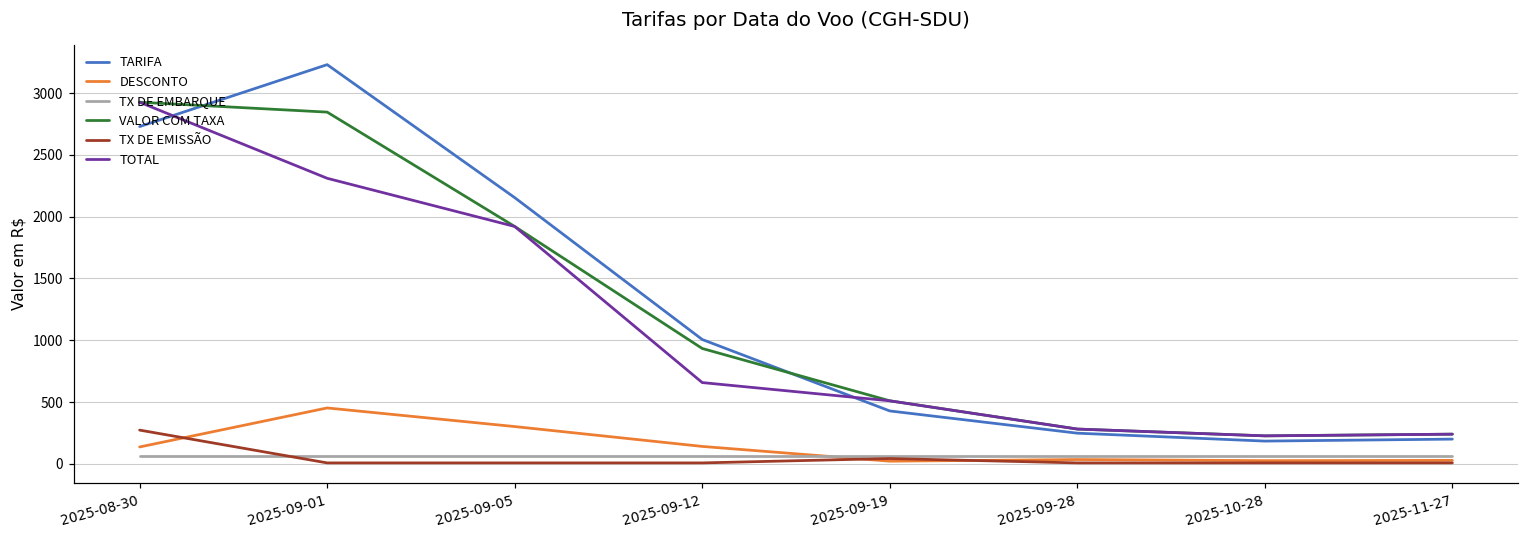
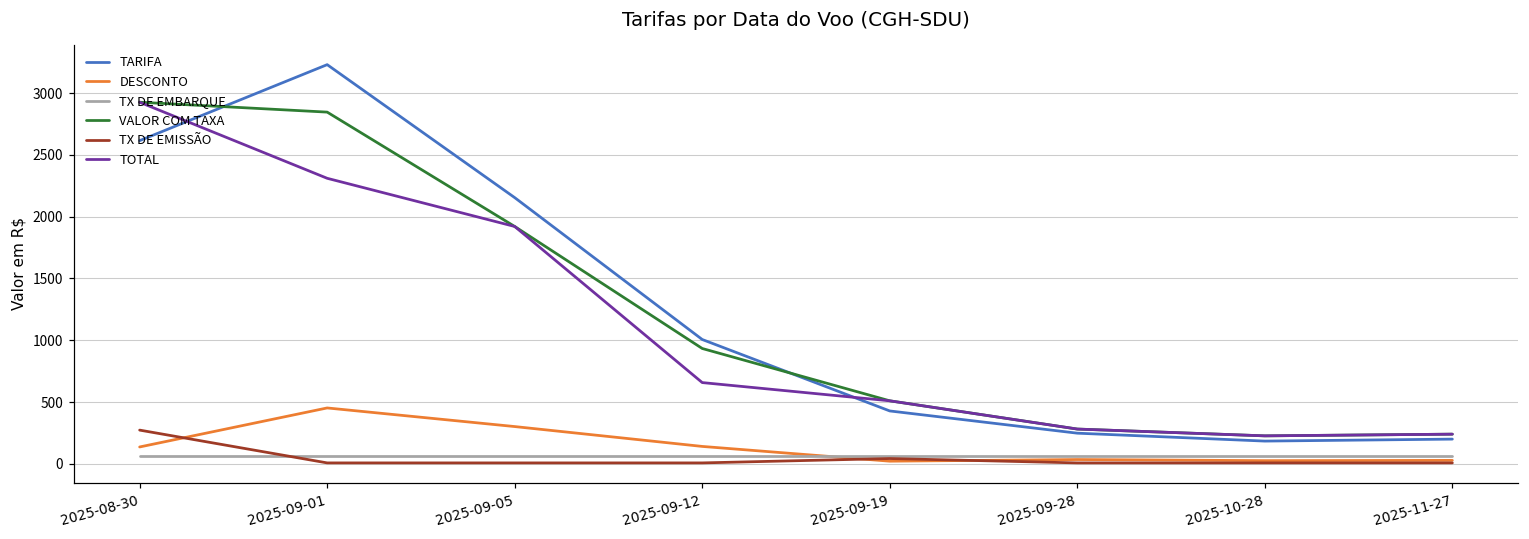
  {
    "TARIFA": {
-     "2025-08-30": 2730,
+     "2025-08-30": 2620,
      "2025-09-01": 3230,
      "2025-09-05": 2150,
      "2025-09-12": 1010,
      "2025-09-19": 430,
      "2025-09-28": 250,
      "2025-10-28": 180,
      "2025-11-27": 200
    },
    "DESCONTO": {
      "2025-08-30": 140,
      "2025-09-01": 450,
      "2025-09-05": 300,
      "2025-09-12": 140,
      "2025-09-28": 30
    },
    "TX DE EMBARQUE": {
      "2025-08-30": 60,
      "2025-09-01": 60,
      "2025-09-05": 60,
      "2025-09-12": 60,
      "2025-09-28": 60,
      "2025-10-28": 60,
      "2025-11-27": 60
    },
    "VALOR COM TAXA": {
      "2025-09-01": 2850,
      "2025-09-12": 930
    },
    "TX DE EMISSÃO": {
      "2025-08-30": 270,
      "2025-09-01": 10,
      "2025-09-05": 10,
      "2025-09-12": 10,
      "2025-09-28": 10
    },
    "TOTAL": {
      "2025-09-01": 2310,
      "2025-09-12": 660
    }
  }
